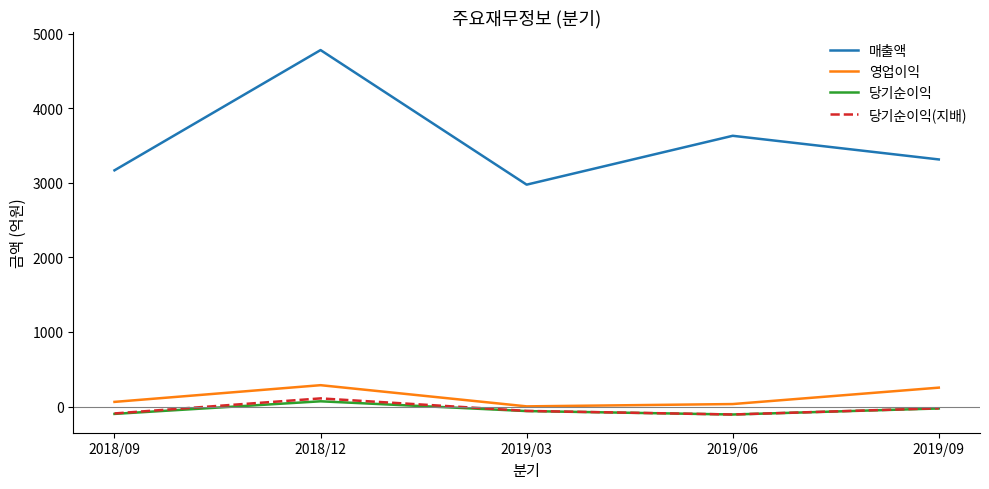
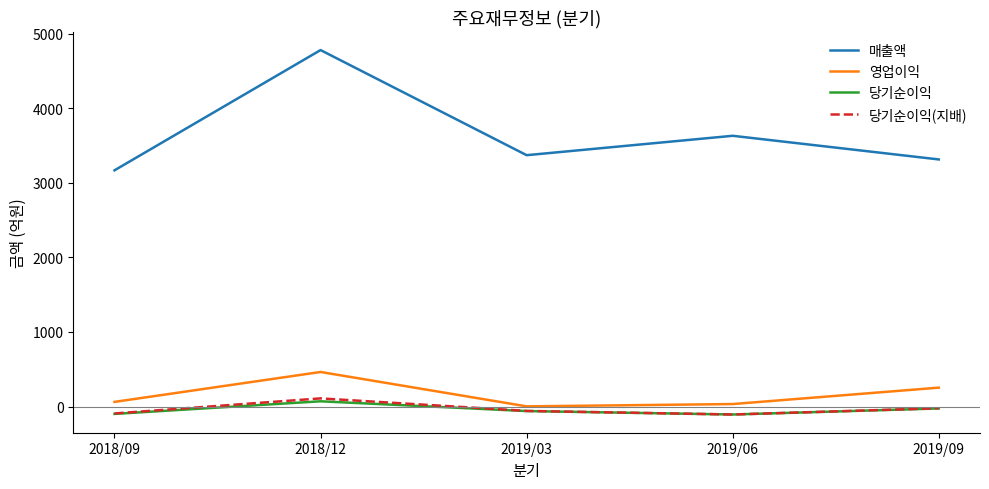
  {
    "매출액": {
      "2018/09": 3200,
      "2018/12": 4800,
-     "2019/03": 3000,
+     "2019/03": 3400,
      "2019/06": 3600,
      "2019/09": 3300
    },
    "영업이익": {
      "2018/09": 100,
-     "2018/12": 300,
+     "2018/12": 500,
      "2019/03": 0,
      "2019/06": 0,
      "2019/09": 300
    },
    "당기순이익": {
      "2018/12": 100
    },
    "당기순이익(지배)": {
      "2018/12": 100
    }
  }
